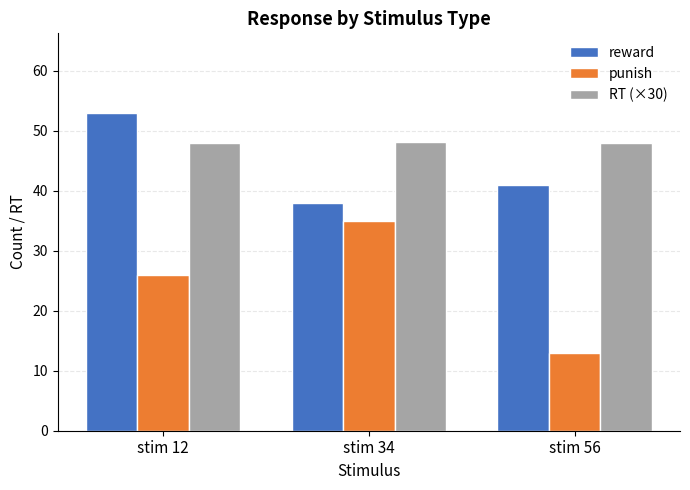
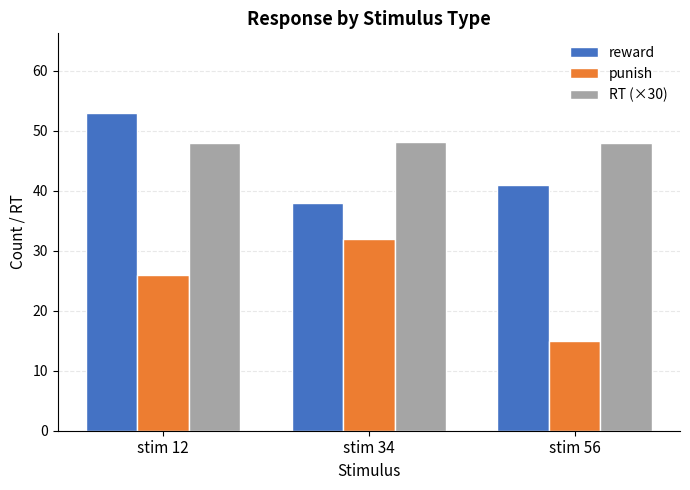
  {
    "reward": {
      "stim 12": 53,
      "stim 34": 38,
      "stim 56": 41
    },
    "punish": {
      "stim 12": 26,
-     "stim 34": 35,
-     "stim 56": 13
+     "stim 34": 32,
+     "stim 56": 15
    },
    "RT (×30)": {
      "stim 12": 48,
      "stim 34": 48,
      "stim 56": 48
    }
  }
